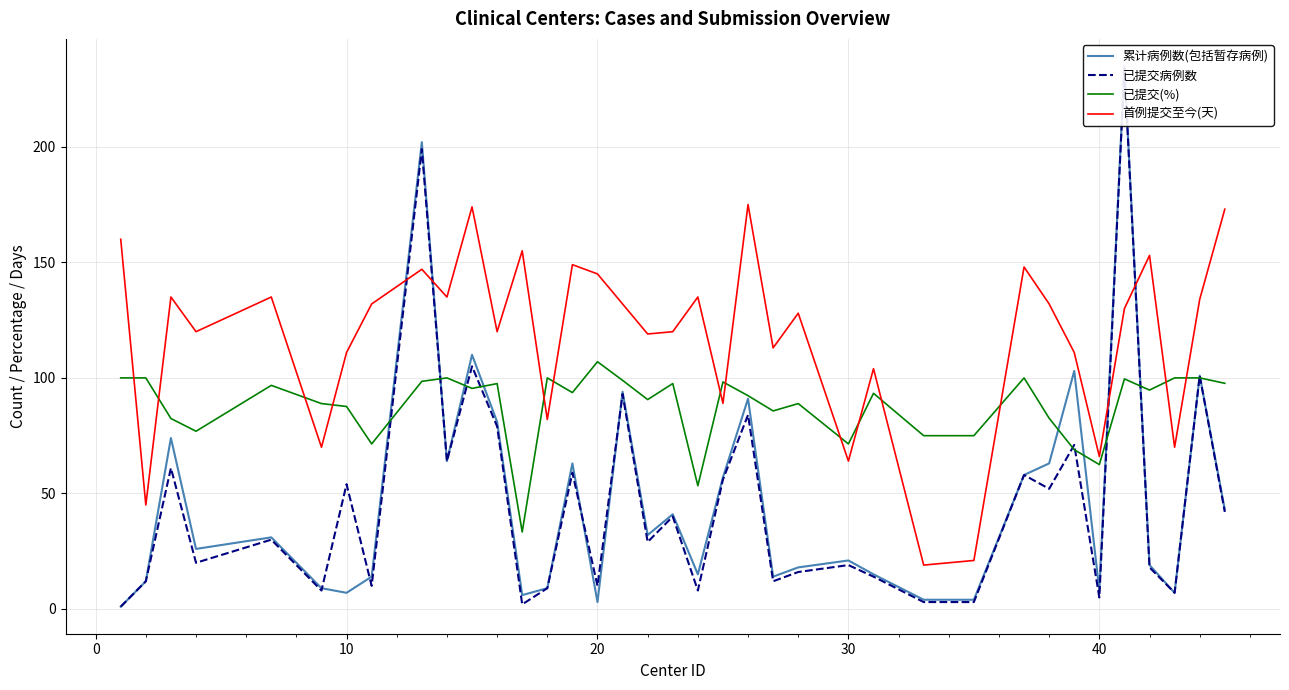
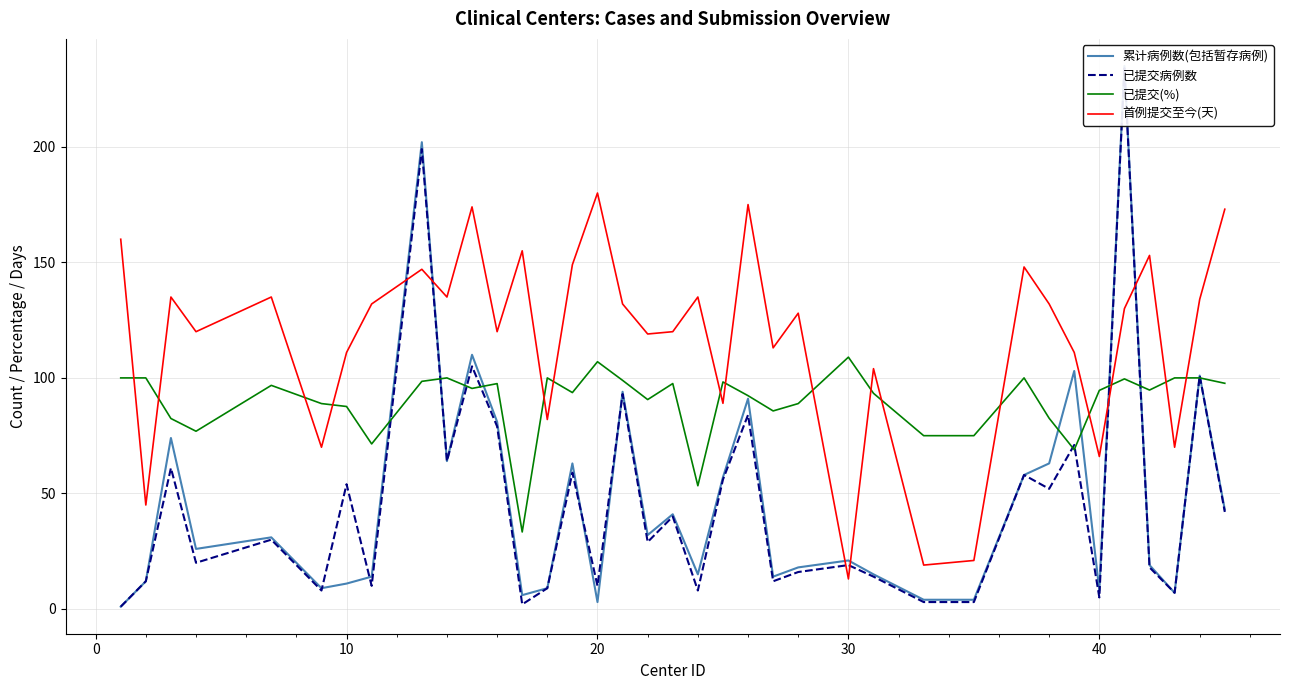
  {
    "累计病例数(包括暂存病例)": {
-     "10": 7,
+     "10": 11,
      "20": 3,
      "30": 21,
      "40": 8
    },
    "已提交病例数": {
      "10": 54,
      "20": 10,
      "30": 19,
      "40": 5
    },
    "已提交(%)": {
      "10": 88,
      "20": 107,
-     "30": 71,
-     "40": 63
+     "30": 109,
+     "40": 95
    },
    "首例提交至今(天)": {
      "10": 111,
-     "20": 145,
-     "30": 64,
+     "20": 180,
+     "30": 13,
      "40": 66
    }
  }
